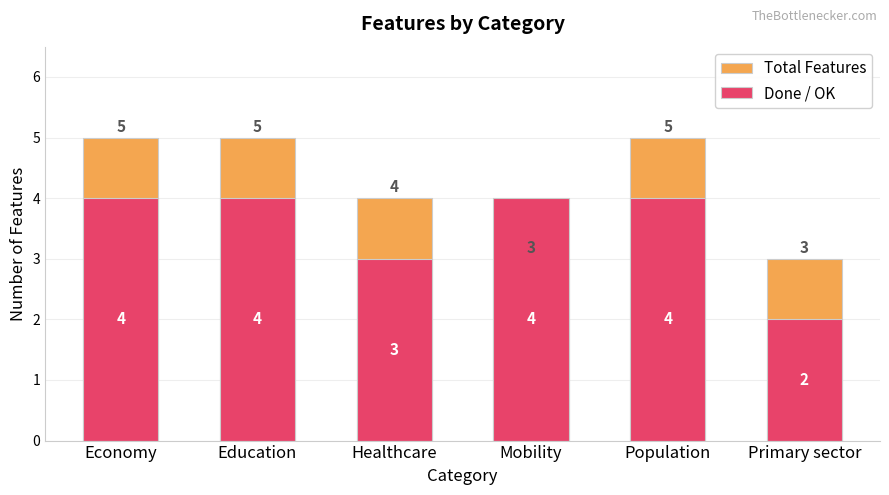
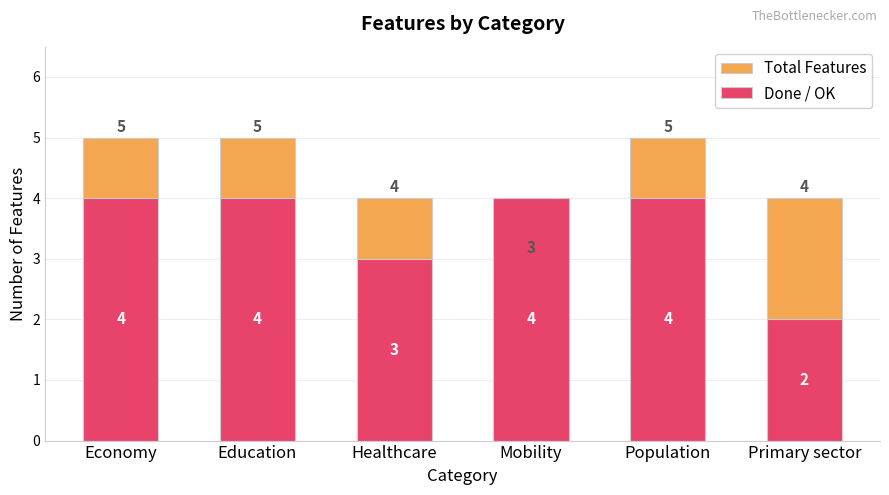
  {
    "Total Features": {
      "Economy": 5,
      "Education": 5,
      "Healthcare": 4,
      "Population": 5,
-     "Primary sector": 3
+     "Primary sector": 4
    }
  }
